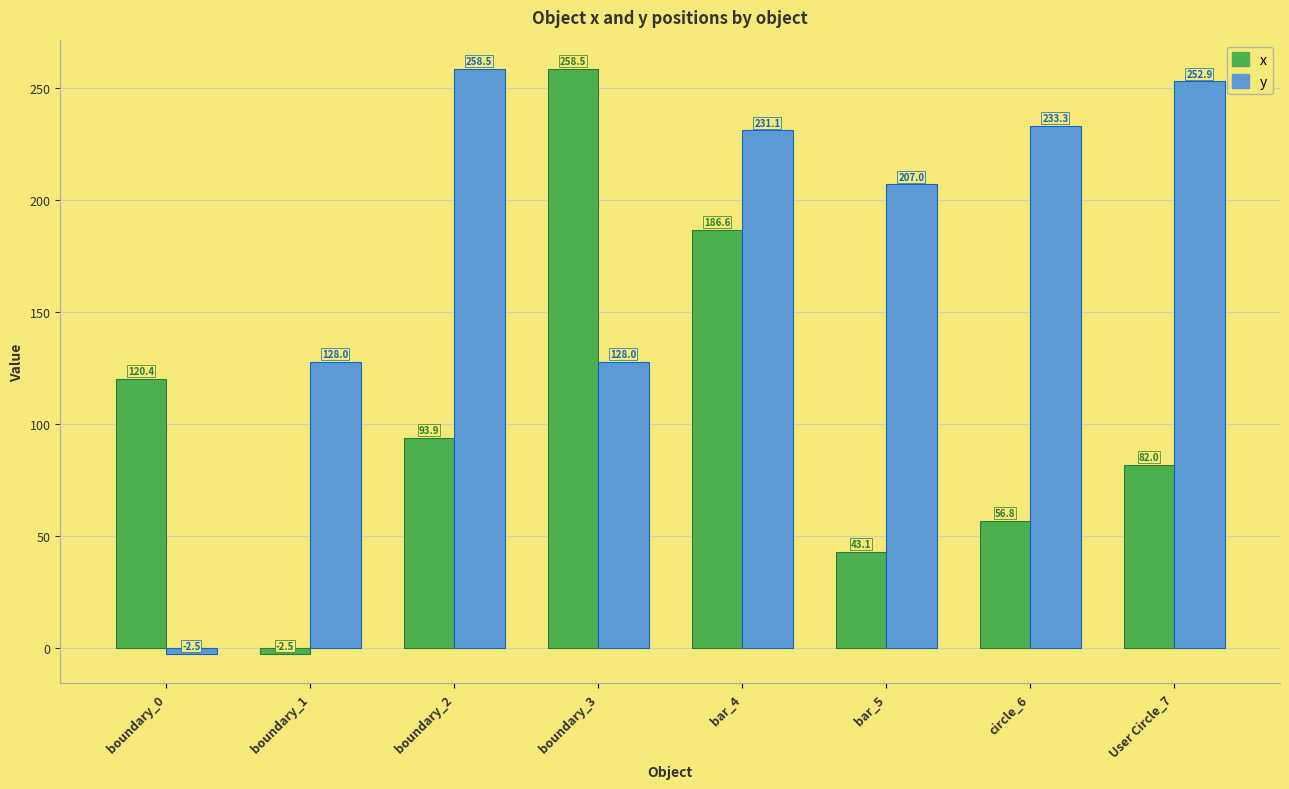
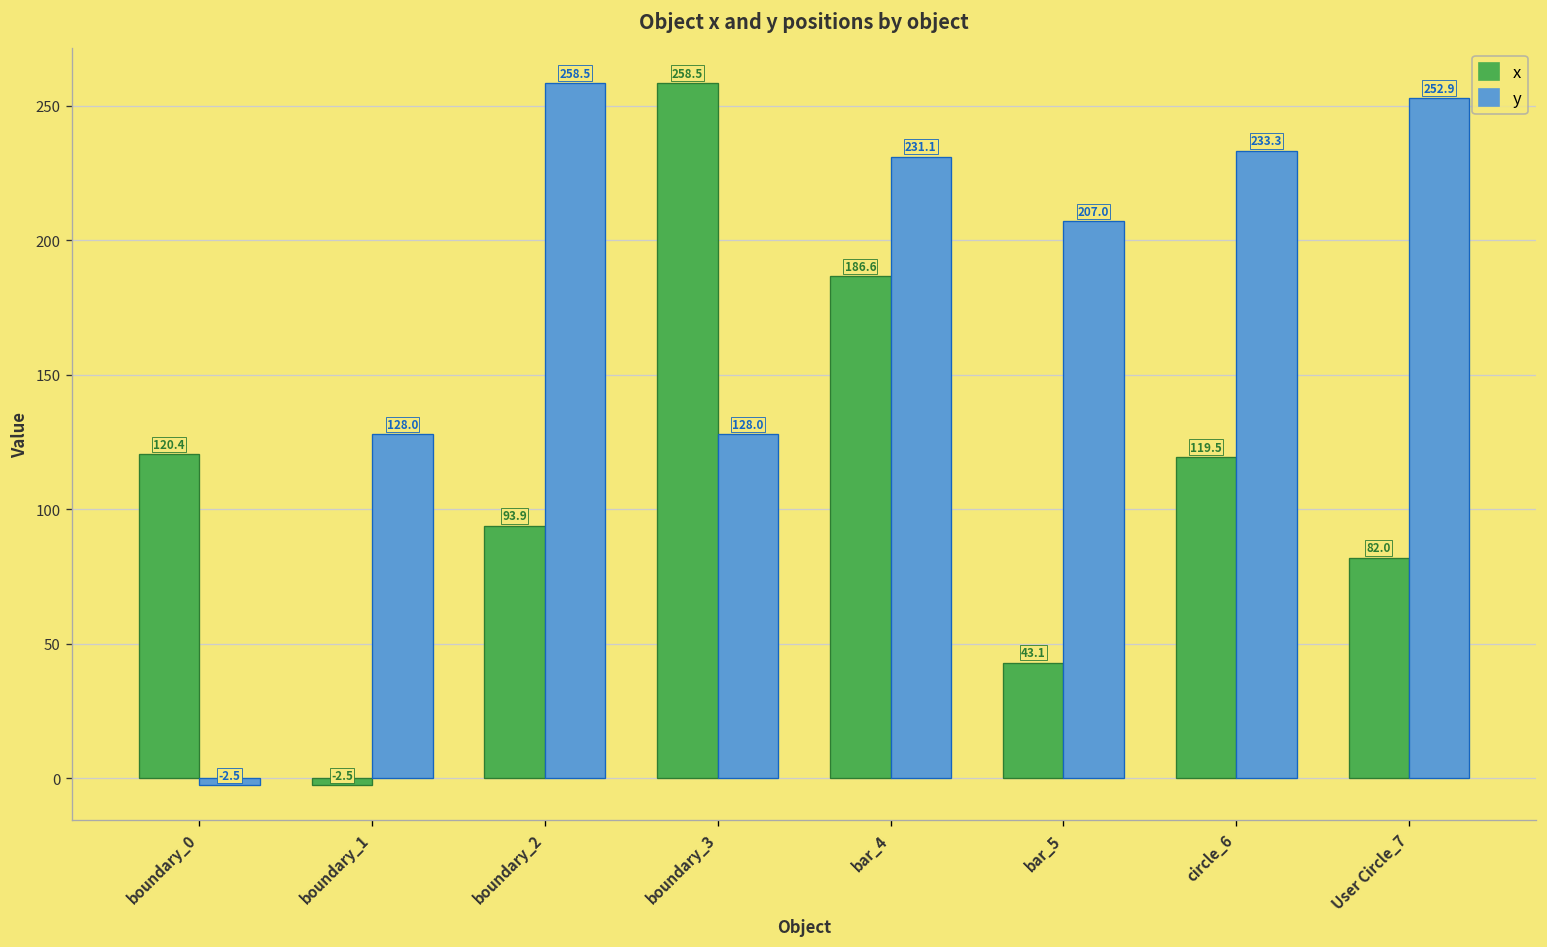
  {
    "x": {
-     "circle_6": 56.8
+     "circle_6": 119.5
    }
  }
